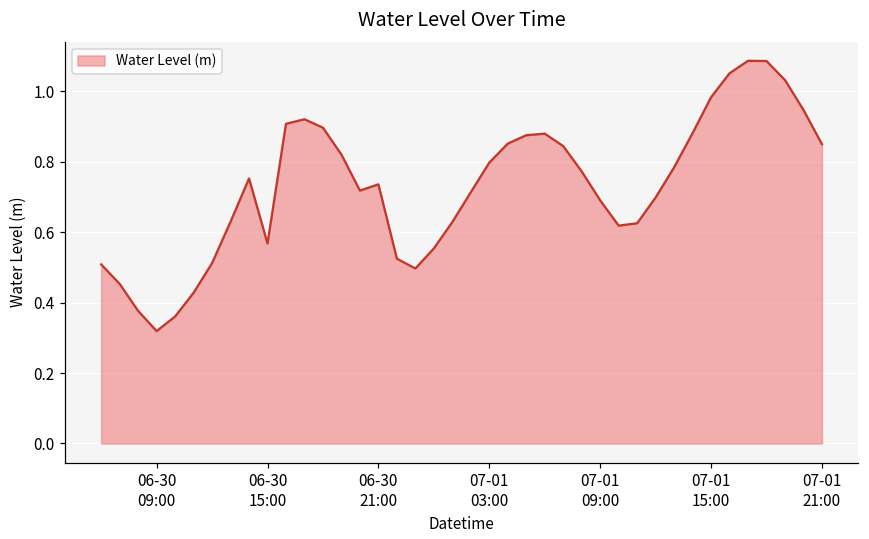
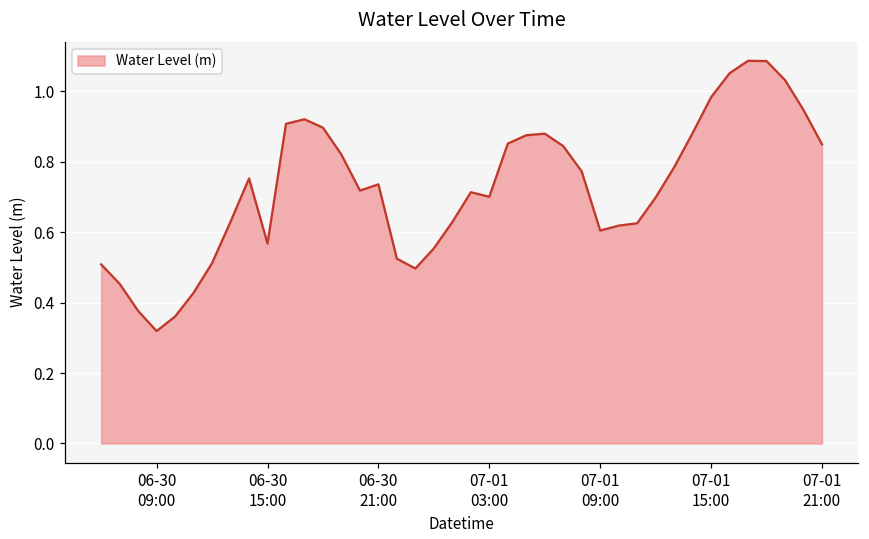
  {
    "06-30 09:00": 0.32,
    "06-30 15:00": 0.57,
    "06-30 21:00": 0.74,
-   "07-01 03:00": 0.80,
-   "07-01 09:00": 0.69,
+   "07-01 03:00": 0.70,
+   "07-01 09:00": 0.60,
    "07-01 15:00": 0.98,
    "07-01 21:00": 0.85
  }
